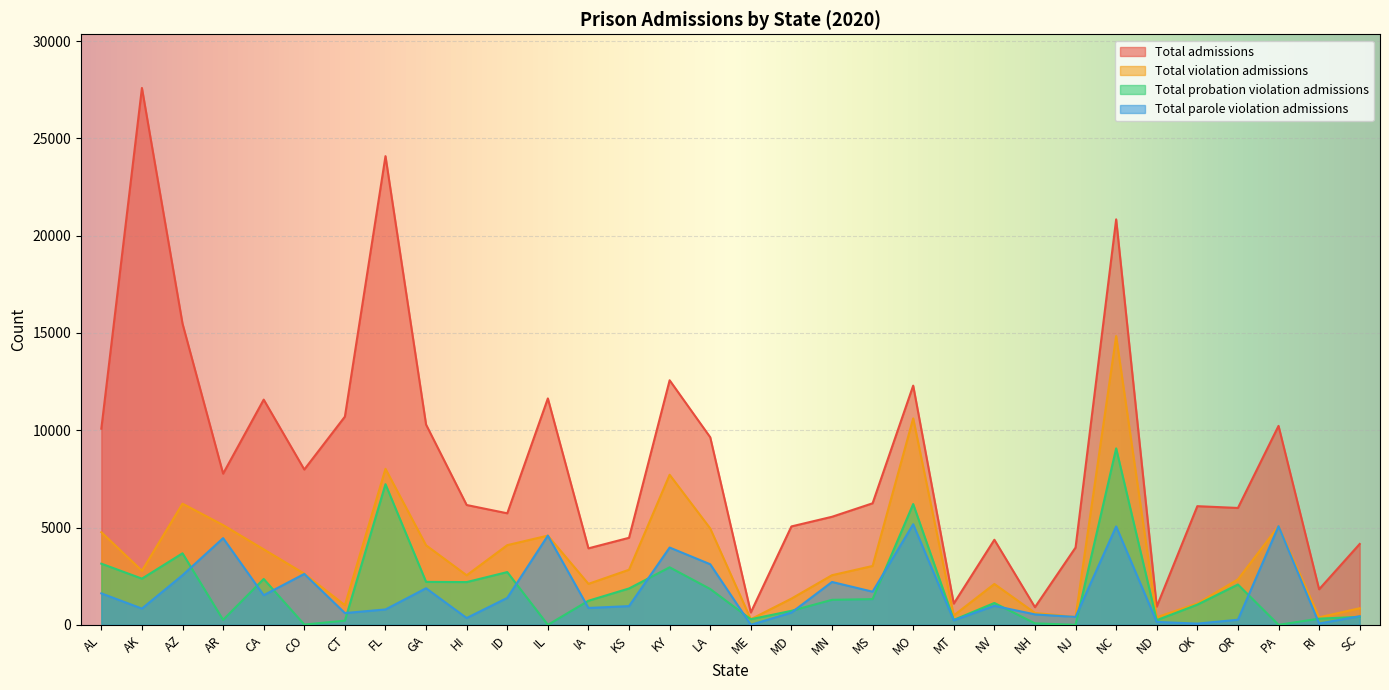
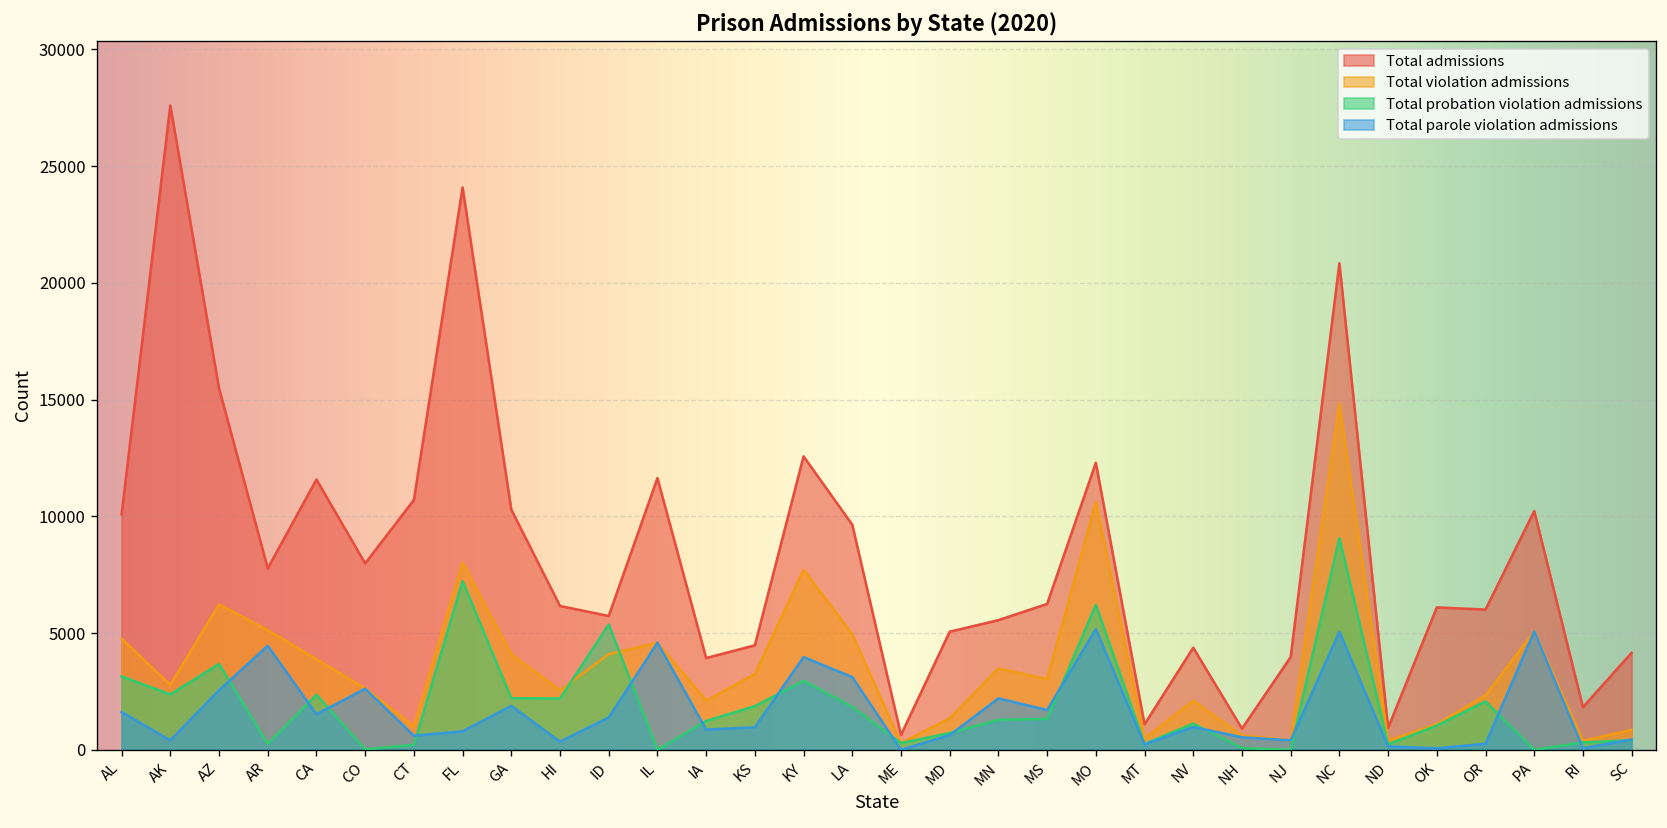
  {
    "Total admissions": {
      "AL": 10100,
      "AK": 27600,
      "AZ": 15500,
      "AR": 7800,
      "CA": 11600,
      "CO": 8000,
      "CT": 10700,
      "FL": 24100,
      "GA": 10300,
      "HI": 6200,
      "ID": 5700,
      "IL": 11600,
      "IA": 3900,
      "KS": 4500,
      "KY": 12600,
      "LA": 9600,
      "ME": 600,
      "MD": 5100,
      "MN": 5600,
      "MS": 6200,
      "MO": 12300,
      "MT": 1100,
      "NV": 4400,
      "NH": 900,
      "NJ": 4000,
      "NC": 20800,
      "ND": 900,
      "OK": 6100,
      "OR": 6000,
      "PA": 10200,
      "RI": 1800,
      "SC": 4200
    },
    "Total violation admissions": {
      "AL": 4800,
      "AK": 2800,
      "AZ": 6200,
      "AR": 5100,
      "CA": 3900,
      "CT": 1000,
      "FL": 8000,
      "GA": 4100,
      "HI": 2500,
      "ID": 4100,
      "IA": 2100,
-     "KS": 2800,
+     "KS": 3200,
      "KY": 7700,
      "LA": 5000,
      "MD": 1300,
-     "MN": 2600,
+     "MN": 3500,
      "MS": 3000,
      "MO": 10600,
      "MT": 500,
      "NV": 2100,
      "NC": 14800,
      "ND": 400,
      "OR": 2300,
      "SC": 900
    },
    "Total probation violation admissions": {
      "AL": 3100,
      "AK": 2400,
      "AZ": 3700,
      "AR": 300,
      "CA": 2400,
      "CO": 0,
      "CT": 200,
      "FL": 7200,
      "GA": 2200,
      "HI": 2200,
-     "ID": 2700,
+     "ID": 5400,
      "IL": 0,
      "IA": 1200,
      "KS": 1900,
      "KY": 3000,
      "LA": 1800,
      "MN": 1300,
      "MS": 1300,
      "MO": 6200,
      "NV": 1100,
      "NH": 100,
      "NJ": 0,
      "NC": 9100,
      "OR": 2100,
      "PA": 0
    },
    "Total parole violation admissions": {
      "AL": 1600,
-     "AK": 800,
+     "AK": 400,
      "AZ": 2600,
      "AR": 4500,
      "CA": 1500,
      "CT": 600,
      "FL": 800,
      "GA": 1900,
      "HI": 400,
      "ID": 1400,
      "IA": 900,
      "KS": 1000,
      "KY": 4000,
      "LA": 3100,
      "ME": 0,
      "MN": 2200,
      "MS": 1700,
      "MO": 5200,
      "NV": 1000,
      "NC": 5100,
      "OK": 100,
      "OR": 300,
      "RI": 100
    }
  }
